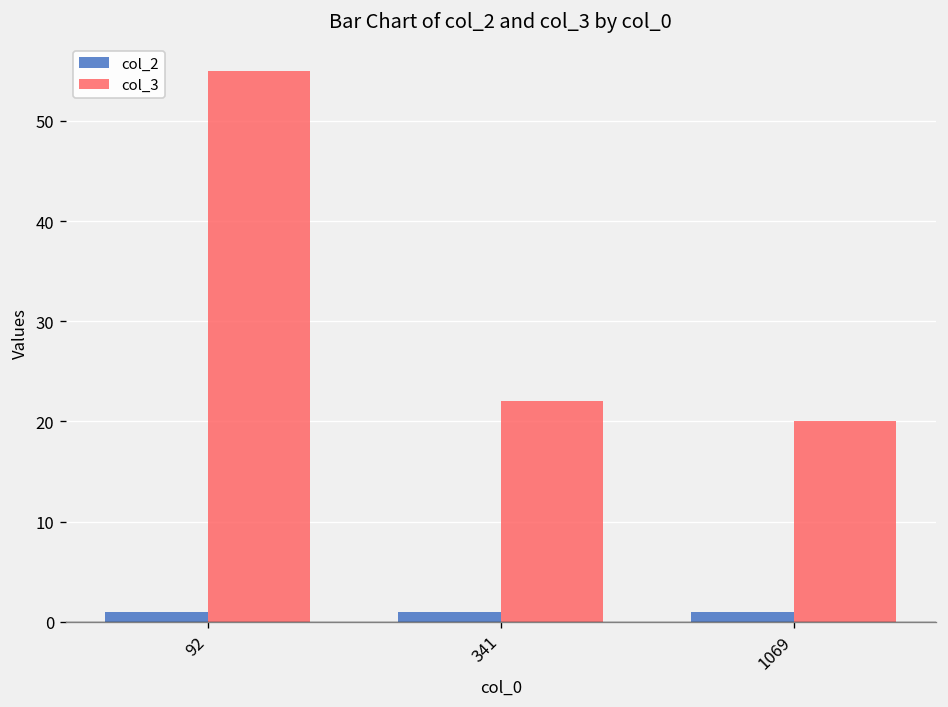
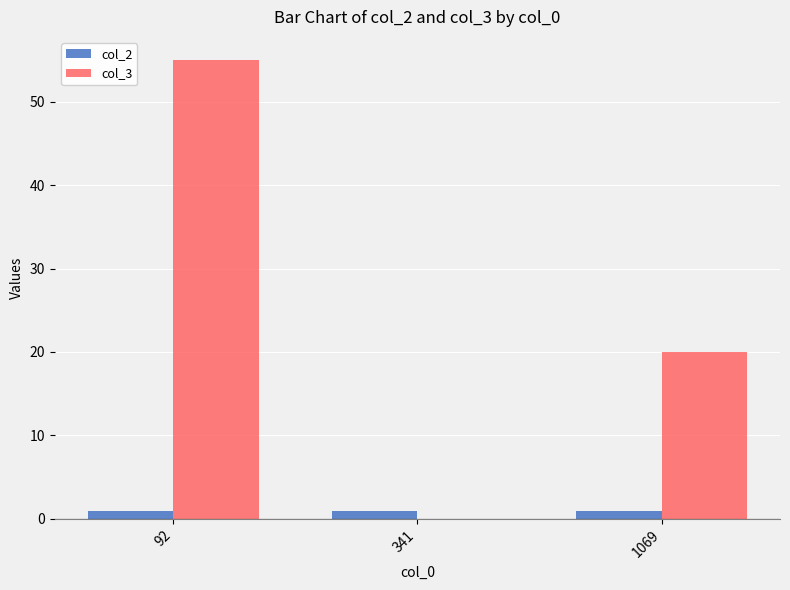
  {
    "col_2": {
      "92": 1,
      "341": 1,
      "1069": 1
    },
    "col_3": {
      "92": 55,
-     "341": 22,
+     "341": 0,
      "1069": 20
    }
  }
